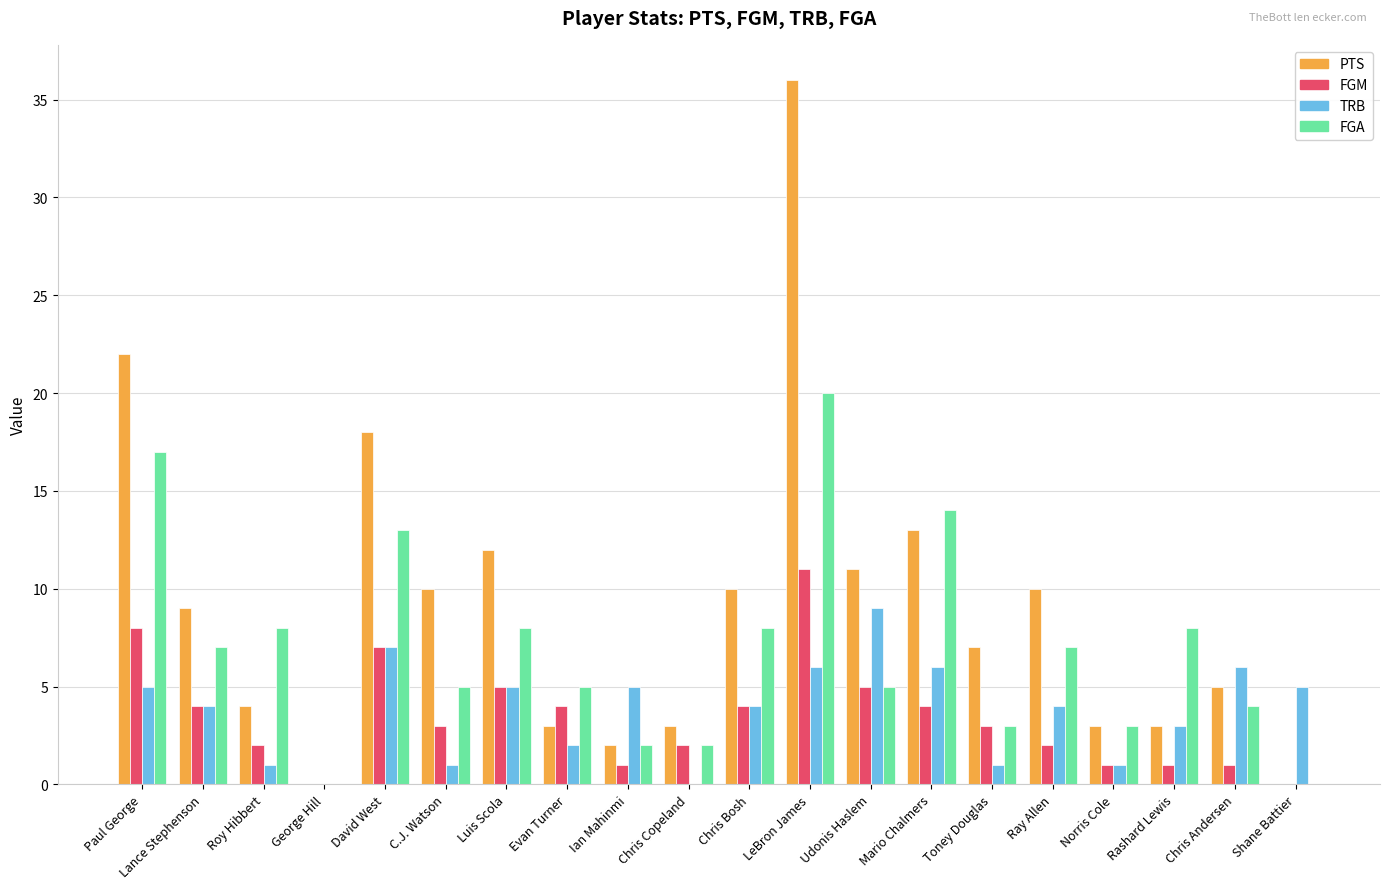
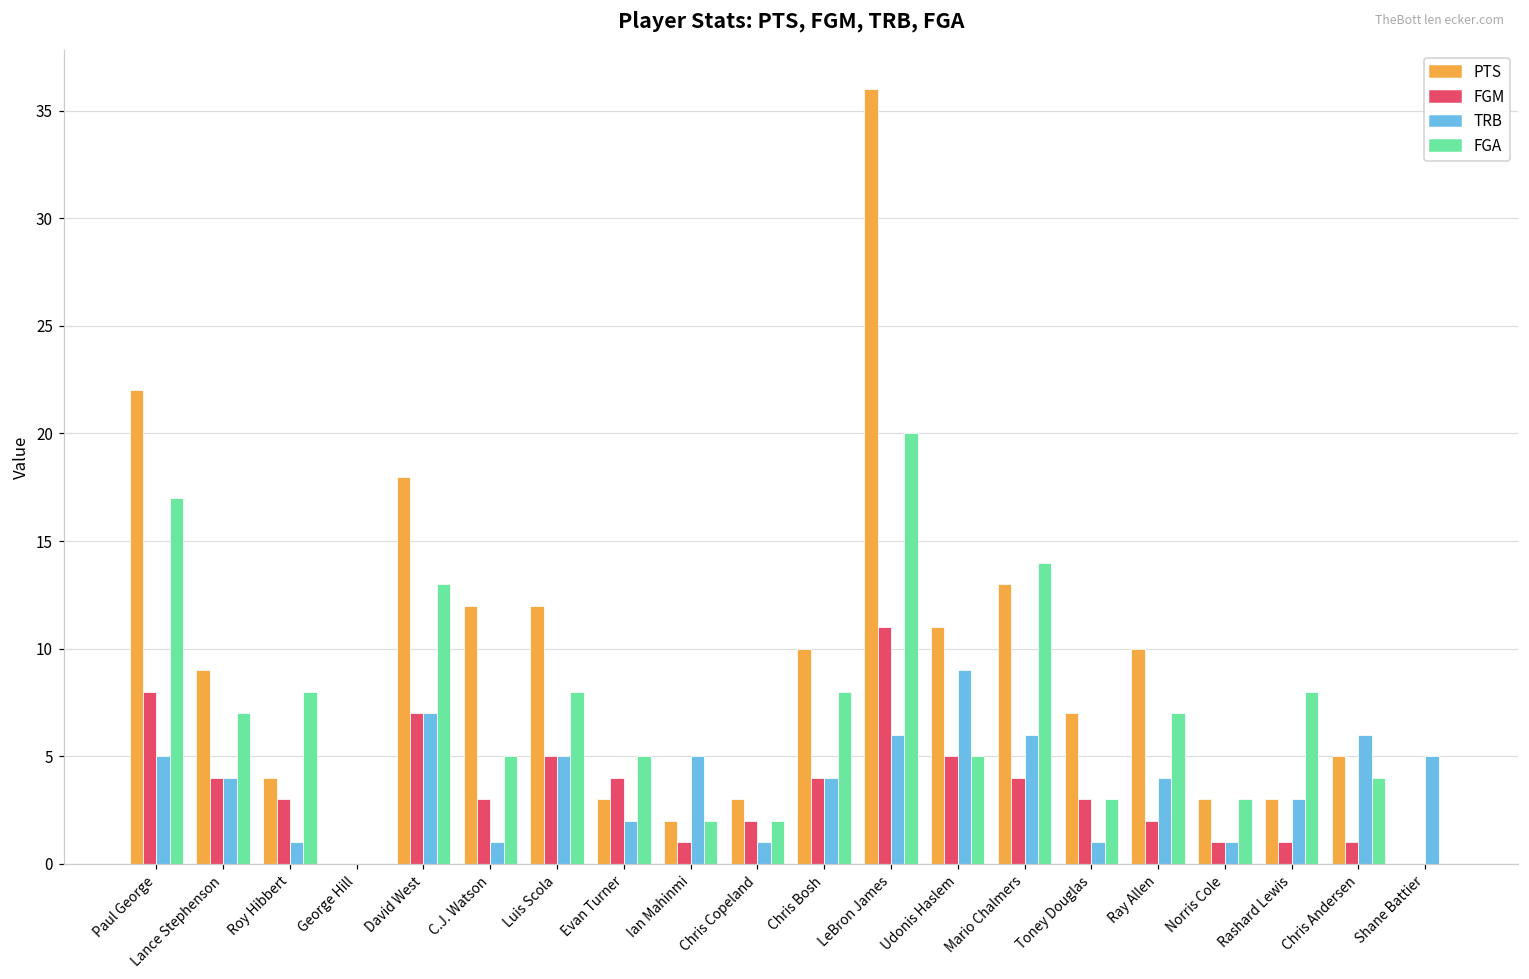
  {
    "PTS": {
      "Paul George": 22,
      "Lance Stephenson": 9,
      "Roy Hibbert": 4,
      "George Hill": 0,
      "David West": 18,
-     "C.J. Watson": 10,
+     "C.J. Watson": 12,
      "Luis Scola": 12,
      "Evan Turner": 3,
      "Ian Mahinmi": 2,
      "Chris Copeland": 3,
      "Chris Bosh": 10,
      "LeBron James": 36,
      "Udonis Haslem": 11,
      "Mario Chalmers": 13,
      "Toney Douglas": 7,
      "Ray Allen": 10,
      "Norris Cole": 3,
      "Rashard Lewis": 3,
      "Chris Andersen": 5,
      "Shane Battier": 0
    },
    "FGM": {
      "Paul George": 8,
      "Lance Stephenson": 4,
-     "Roy Hibbert": 2,
+     "Roy Hibbert": 3,
      "George Hill": 0,
      "David West": 7,
      "C.J. Watson": 3,
      "Luis Scola": 5,
      "Evan Turner": 4,
      "Ian Mahinmi": 1,
      "Chris Copeland": 2,
      "Chris Bosh": 4,
      "LeBron James": 11,
      "Udonis Haslem": 5,
      "Mario Chalmers": 4,
      "Toney Douglas": 3,
      "Ray Allen": 2,
      "Norris Cole": 1,
      "Rashard Lewis": 1,
      "Chris Andersen": 1,
      "Shane Battier": 0
    },
    "TRB": {
      "Paul George": 5,
      "Lance Stephenson": 4,
      "Roy Hibbert": 1,
      "George Hill": 0,
      "David West": 7,
      "C.J. Watson": 1,
      "Luis Scola": 5,
      "Evan Turner": 2,
      "Ian Mahinmi": 5,
-     "Chris Copeland": 0,
+     "Chris Copeland": 1,
      "Chris Bosh": 4,
      "LeBron James": 6,
      "Udonis Haslem": 9,
      "Mario Chalmers": 6,
      "Toney Douglas": 1,
      "Ray Allen": 4,
      "Norris Cole": 1,
      "Rashard Lewis": 3,
      "Chris Andersen": 6,
      "Shane Battier": 5
    },
    "FGA": {
      "Paul George": 17,
      "Lance Stephenson": 7,
      "Roy Hibbert": 8,
      "George Hill": 0,
      "David West": 13,
      "C.J. Watson": 5,
      "Luis Scola": 8,
      "Evan Turner": 5,
      "Ian Mahinmi": 2,
      "Chris Copeland": 2,
      "Chris Bosh": 8,
      "LeBron James": 20,
      "Udonis Haslem": 5,
      "Mario Chalmers": 14,
      "Toney Douglas": 3,
      "Ray Allen": 7,
      "Norris Cole": 3,
      "Rashard Lewis": 8,
      "Chris Andersen": 4,
      "Shane Battier": 0
    }
  }
